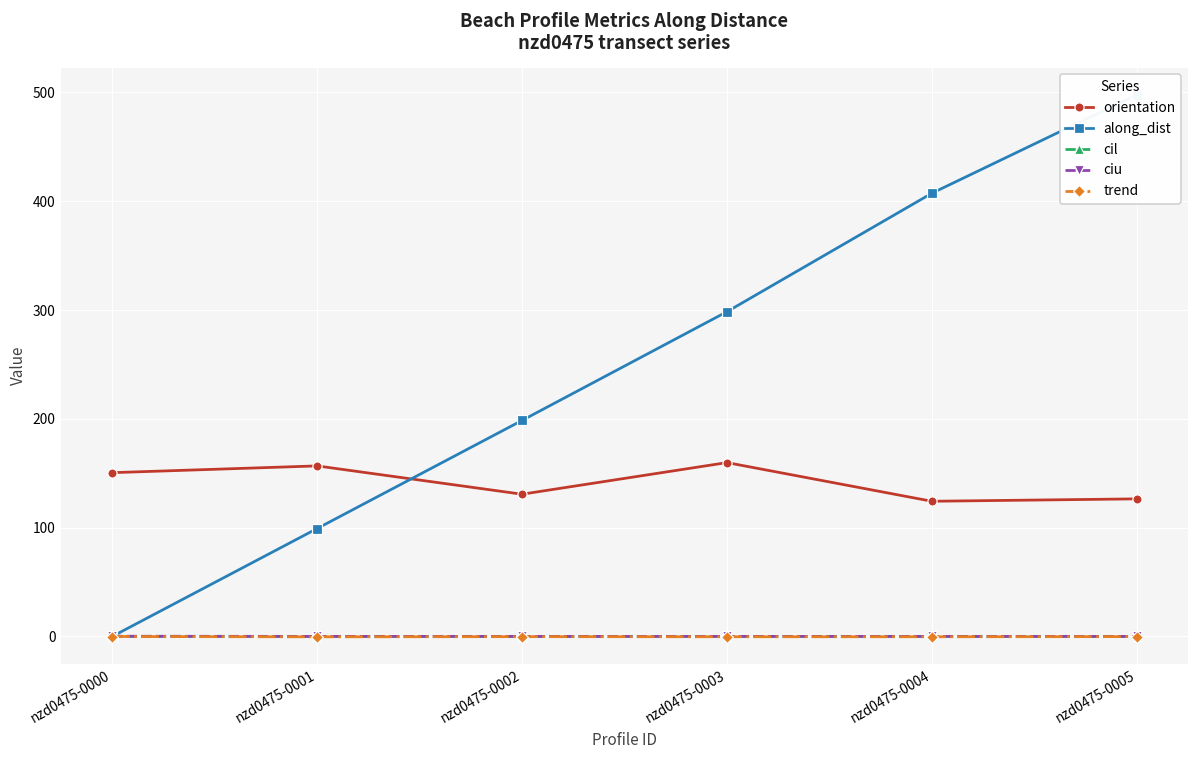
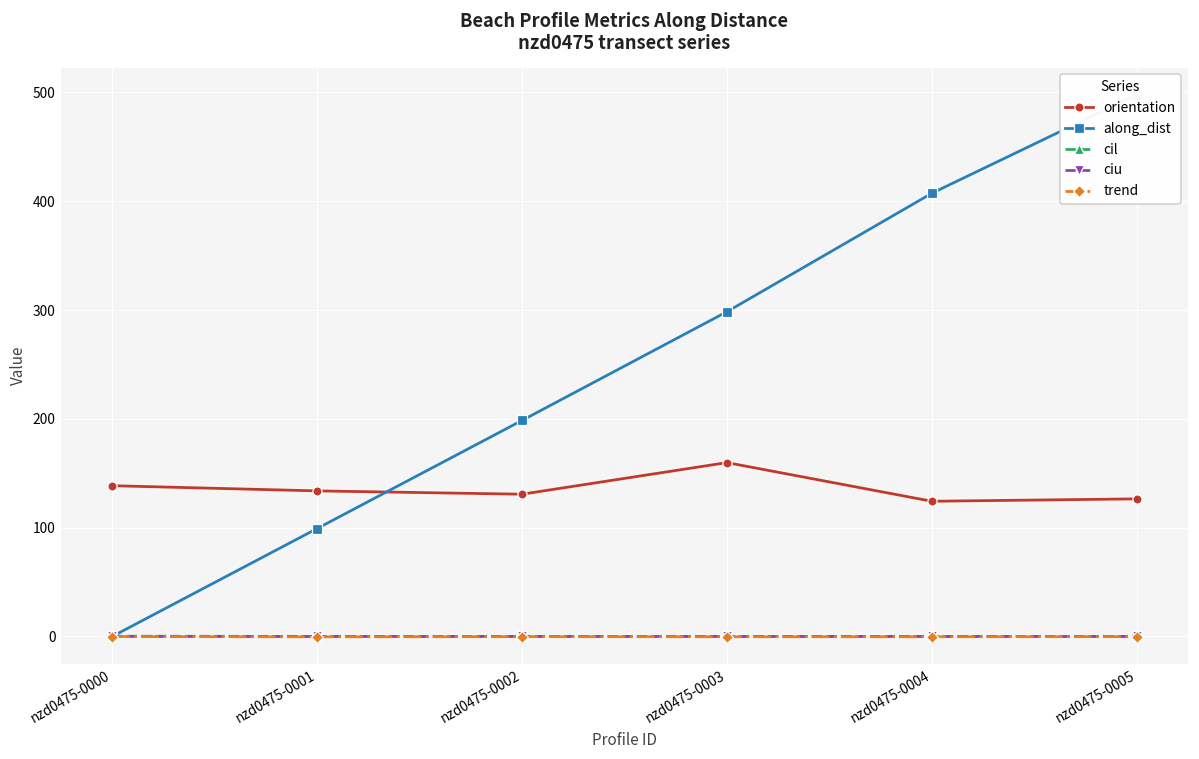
  {
    "orientation": {
-     "nzd0475-0000": 150,
-     "nzd0475-0001": 160,
+     "nzd0475-0000": 140,
+     "nzd0475-0001": 130,
      "nzd0475-0002": 130,
      "nzd0475-0003": 160,
      "nzd0475-0004": 120,
      "nzd0475-0005": 130
    },
    "along_dist": {
      "nzd0475-0001": 100,
      "nzd0475-0002": 200,
      "nzd0475-0003": 300,
      "nzd0475-0004": 410
    }
  }
